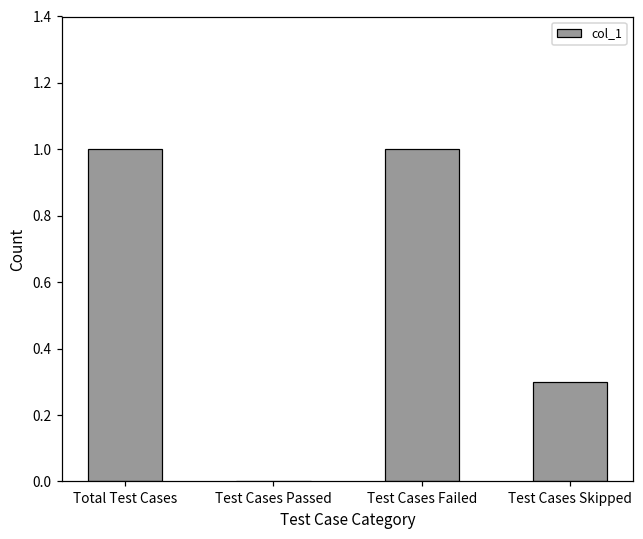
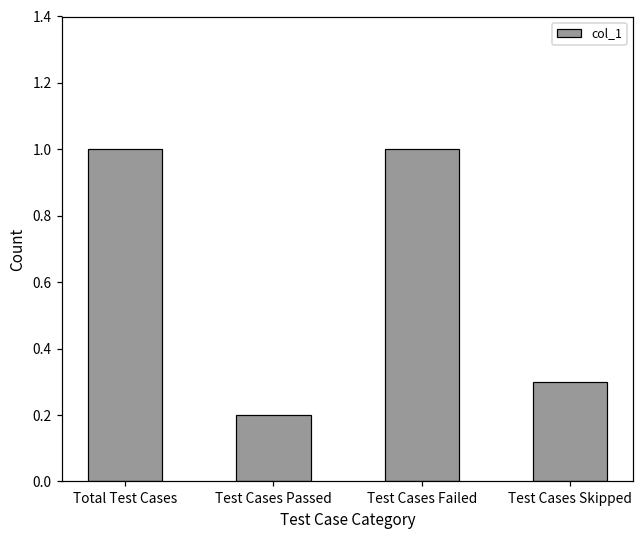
  {
    "Total Test Cases": 1.0,
-   "Test Cases Passed": 0.0,
+   "Test Cases Passed": 0.2,
    "Test Cases Failed": 1.0,
    "Test Cases Skipped": 0.3
  }
